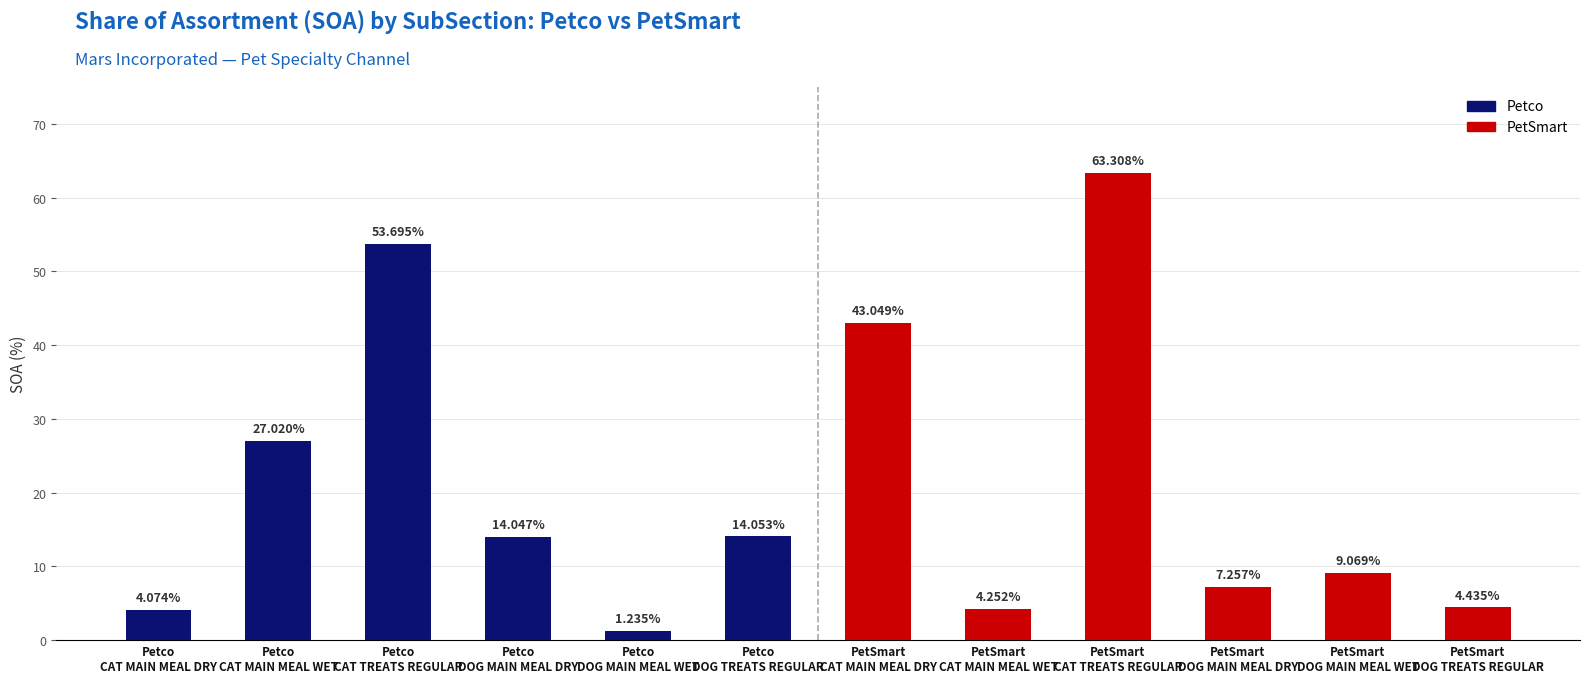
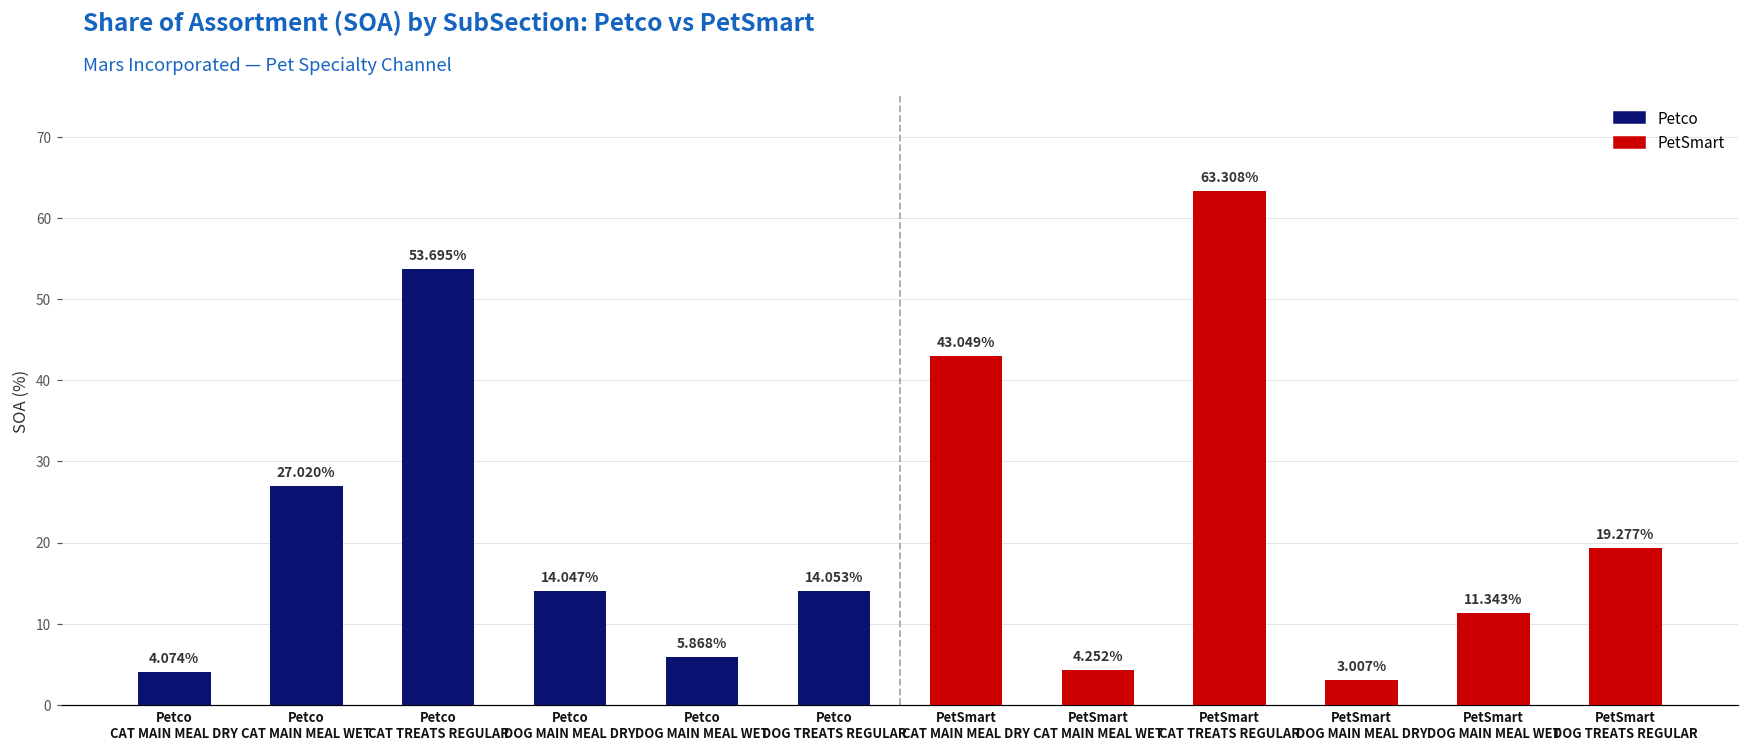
  {
    "Petco CAT MAIN MEAL DRY": "4.074%",
    "Petco CAT MAIN MEAL WET": "27.020%",
    "Petco CAT TREATS REGULAR": "53.695%",
    "Petco DOG MAIN MEAL DRY": "14.047%",
-   "Petco DOG MAIN MEAL WET": "1.235%",
+   "Petco DOG MAIN MEAL WET": "5.868%",
    "Petco DOG TREATS REGULAR": "14.053%",
    "PetSmart CAT MAIN MEAL DRY": "43.049%",
    "PetSmart CAT MAIN MEAL WET": "4.252%",
    "PetSmart CAT TREATS REGULAR": "63.308%",
-   "PetSmart DOG MAIN MEAL DRY": "7.257%",
-   "PetSmart DOG MAIN MEAL WET": "9.069%",
-   "PetSmart DOG TREATS REGULAR": "4.435%"
+   "PetSmart DOG MAIN MEAL DRY": "3.007%",
+   "PetSmart DOG MAIN MEAL WET": "11.343%",
+   "PetSmart DOG TREATS REGULAR": "19.277%"
  }
